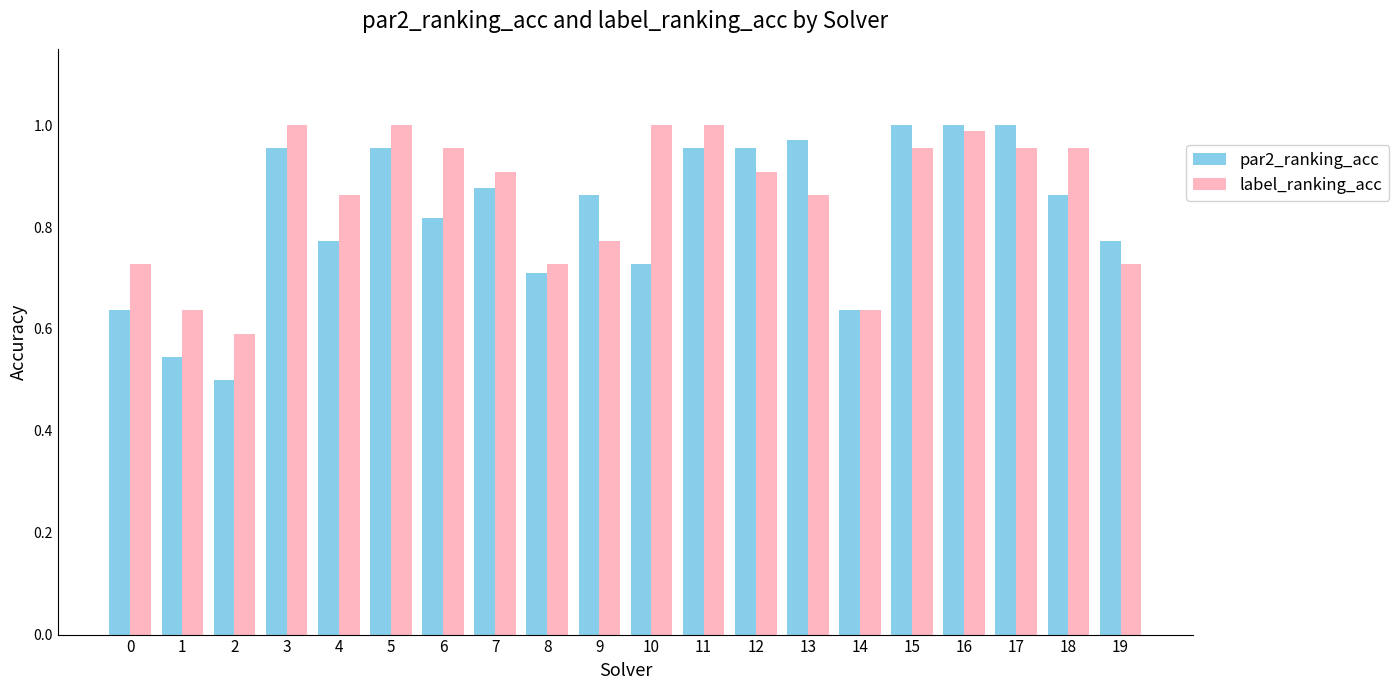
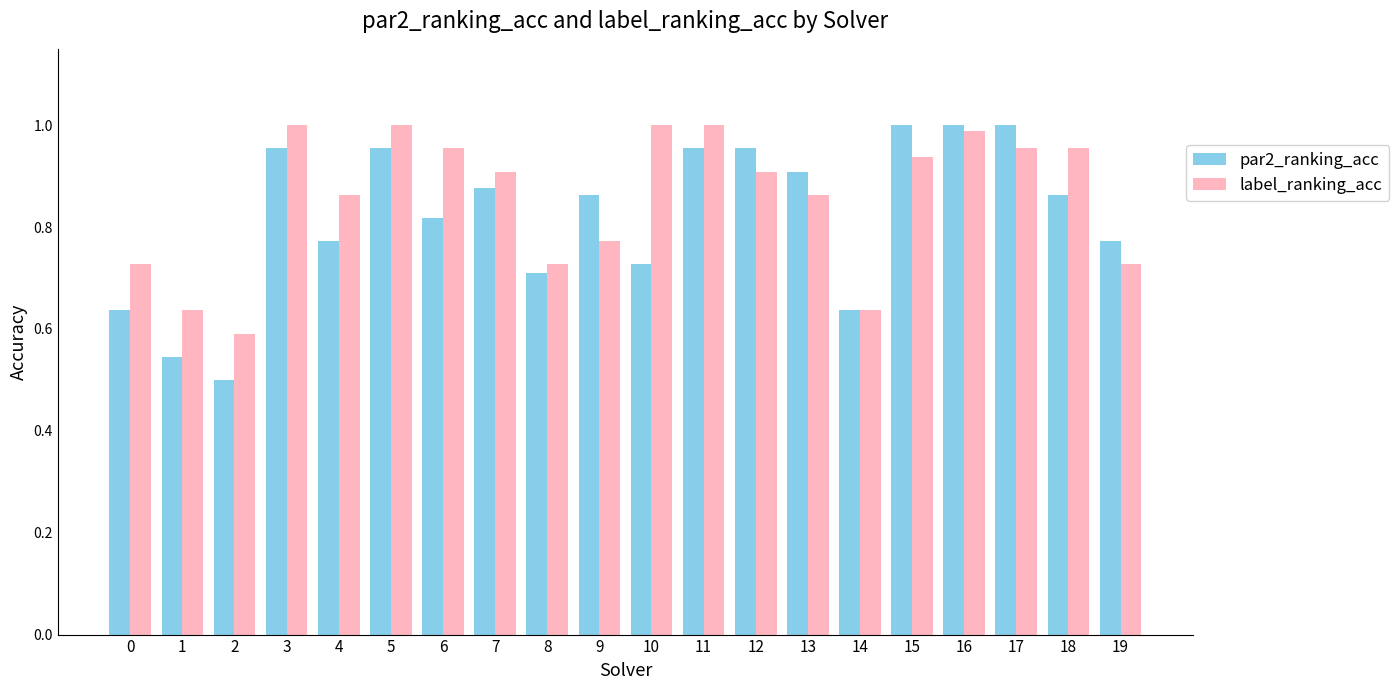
  {
    "par2_ranking_acc": {
      "0": 0.64,
      "1": 0.55,
      "2": 0.50,
      "3": 0.95,
      "4": 0.77,
      "5": 0.95,
      "6": 0.82,
      "7": 0.88,
      "8": 0.71,
      "9": 0.86,
      "10": 0.73,
      "11": 0.95,
      "12": 0.95,
-     "13": 0.97,
+     "13": 0.91,
      "14": 0.64,
      "15": 1.00,
      "16": 1.00,
      "17": 1.00,
      "18": 0.86,
      "19": 0.77
    },
    "label_ranking_acc": {
      "0": 0.73,
      "1": 0.64,
      "2": 0.59,
      "3": 1.00,
      "4": 0.86,
      "5": 1.00,
      "6": 0.95,
      "7": 0.91,
      "8": 0.73,
      "9": 0.77,
      "10": 1.00,
      "11": 1.00,
      "12": 0.91,
      "13": 0.86,
      "14": 0.64,
-     "15": 0.95,
+     "15": 0.94,
      "16": 0.99,
      "17": 0.95,
      "18": 0.95,
      "19": 0.73
    }
  }
